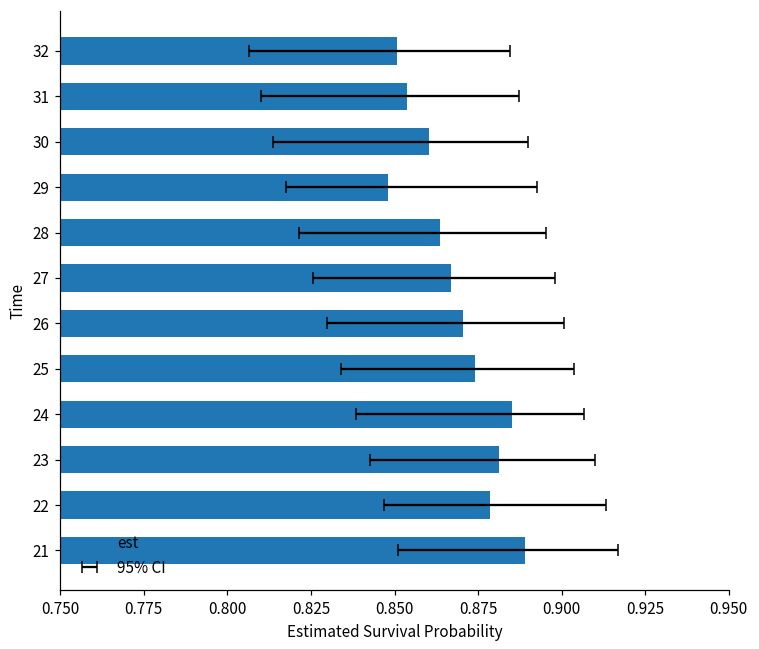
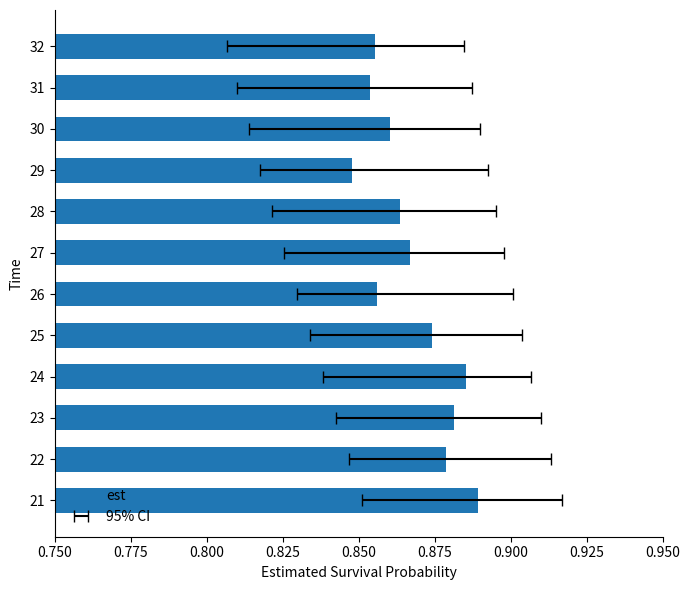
  {
    "est": {
-     "32": 0.851,
+     "32": 0.855,
      "31": 0.854,
      "30": 0.860,
      "29": 0.848,
      "28": 0.864,
      "27": 0.867,
-     "26": 0.870,
+     "26": 0.856,
      "25": 0.874,
      "24": 0.885,
      "23": 0.881,
      "22": 0.879,
      "21": 0.889
    }
  }
